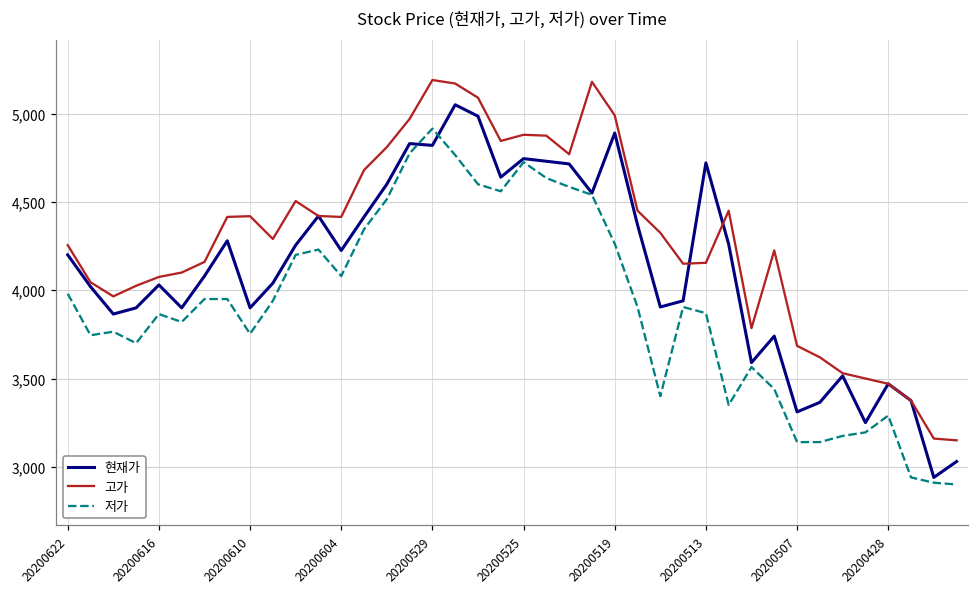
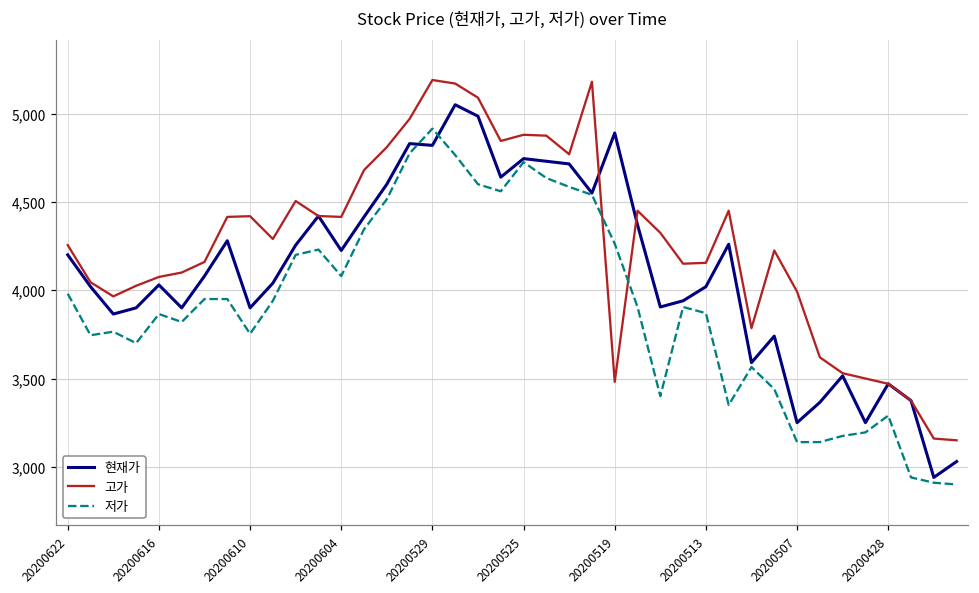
  {
    "현재가": {
      "20200622": "4,200",
      "20200616": "4,030",
      "20200610": "3,900",
      "20200604": "4,230",
      "20200529": "4,820",
      "20200525": "4,750",
      "20200519": "4,890",
-     "20200513": "4,720",
-     "20200507": "3,310"
+     "20200513": "4,020",
+     "20200507": "3,250"
    },
    "고가": {
      "20200622": "4,260",
      "20200616": "4,080",
      "20200610": "4,420",
      "20200604": "4,420",
      "20200529": "5,190",
      "20200525": "4,880",
-     "20200519": "4,990",
+     "20200519": "3,480",
      "20200513": "4,160",
-     "20200507": "3,690"
+     "20200507": "3,990"
    },
    "저가": {
      "20200622": "3,980",
      "20200616": "3,870",
      "20200610": "3,750",
      "20200604": "4,080",
      "20200529": "4,920",
      "20200525": "4,730",
      "20200519": "4,260",
      "20200513": "3,870",
      "20200507": "3,140",
      "20200428": "3,290"
    }
  }
